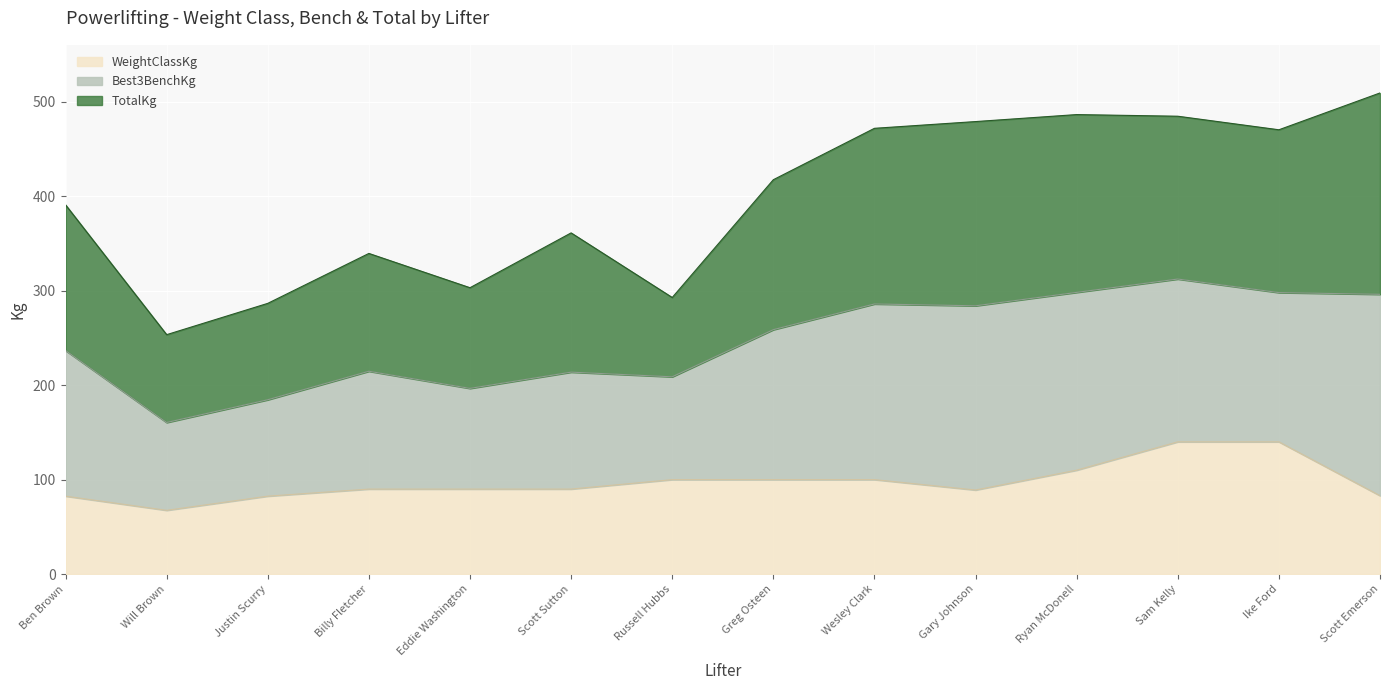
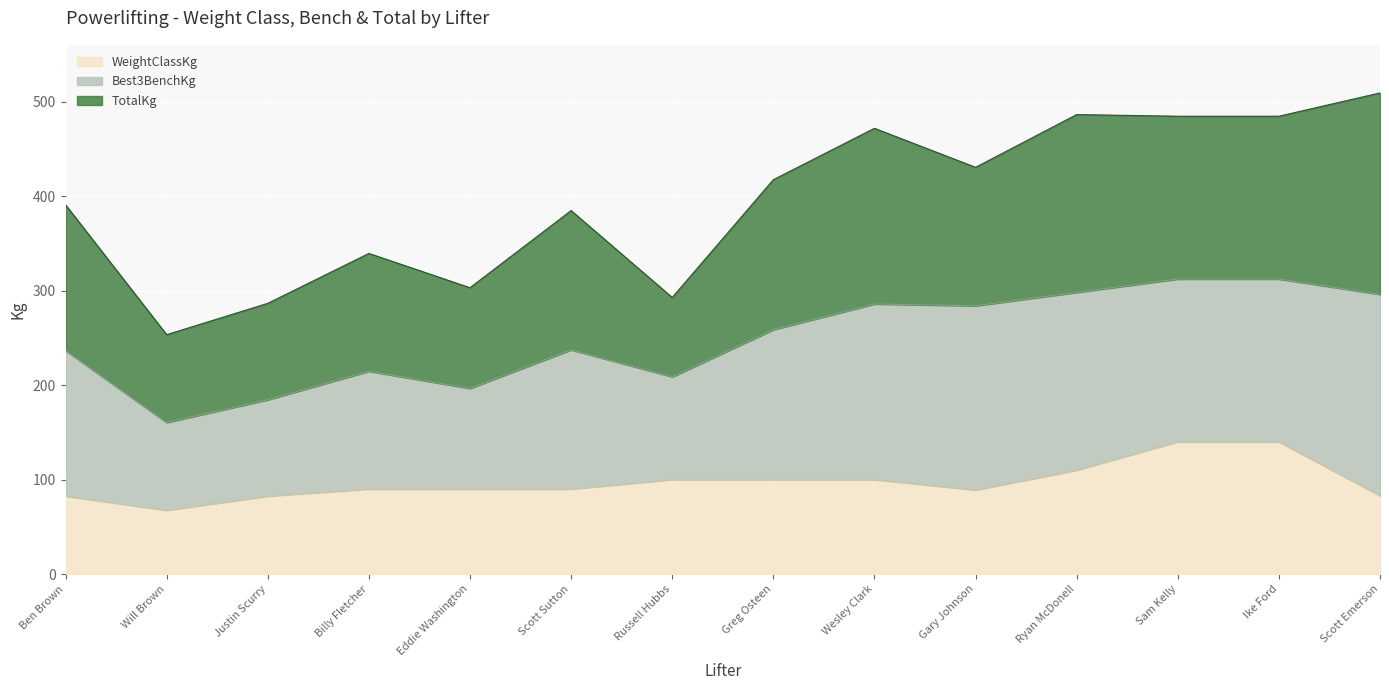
  {
    "WeightClassKg": {
      "Ben Brown": 80,
      "Will Brown": 70,
      "Justin Scurry": 80,
      "Billy Fletcher": 90,
      "Eddie Washington": 90,
      "Scott Sutton": 90,
      "Russell Hubbs": 100,
      "Greg Osteen": 100,
      "Wesley Clark": 100,
      "Gary Johnson": 90,
      "Ryan McDonell": 110,
      "Sam Kelly": 140,
      "Ike Ford": 140,
      "Scott Emerson": 80
    },
    "Best3BenchKg": {
      "Ben Brown": 150,
      "Will Brown": 90,
      "Justin Scurry": 100,
      "Billy Fletcher": 120,
      "Eddie Washington": 110,
-     "Scott Sutton": 120,
+     "Scott Sutton": 150,
      "Russell Hubbs": 110,
      "Greg Osteen": 160,
      "Wesley Clark": 190,
      "Gary Johnson": 200,
      "Ryan McDonell": 190,
      "Sam Kelly": 170,
-     "Ike Ford": 160,
+     "Ike Ford": 170,
      "Scott Emerson": 210
    },
    "TotalKg": {
      "Ben Brown": 150,
      "Will Brown": 90,
      "Justin Scurry": 100,
      "Billy Fletcher": 120,
      "Eddie Washington": 110,
      "Scott Sutton": 150,
      "Russell Hubbs": 80,
      "Greg Osteen": 160,
      "Wesley Clark": 190,
-     "Gary Johnson": 200,
+     "Gary Johnson": 150,
      "Ryan McDonell": 190,
      "Sam Kelly": 170,
      "Ike Ford": 170,
      "Scott Emerson": 210
    }
  }
